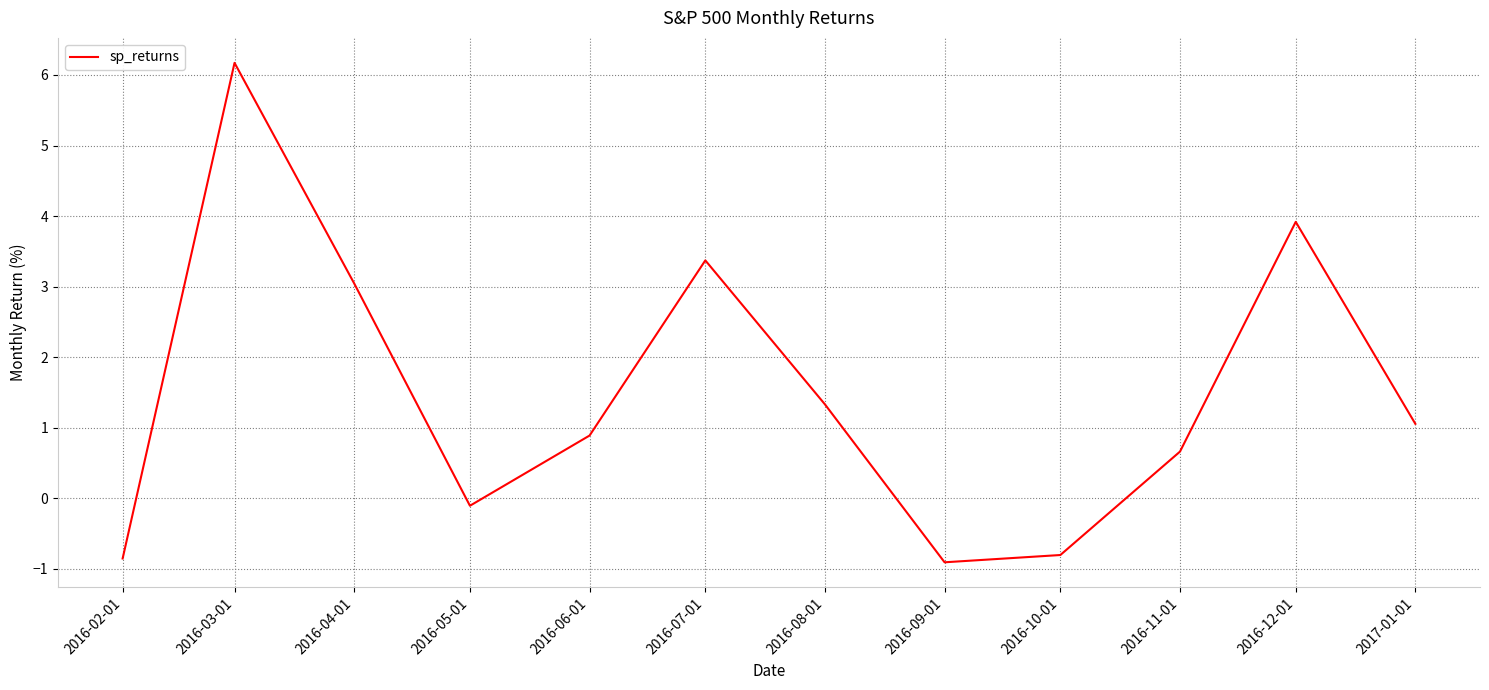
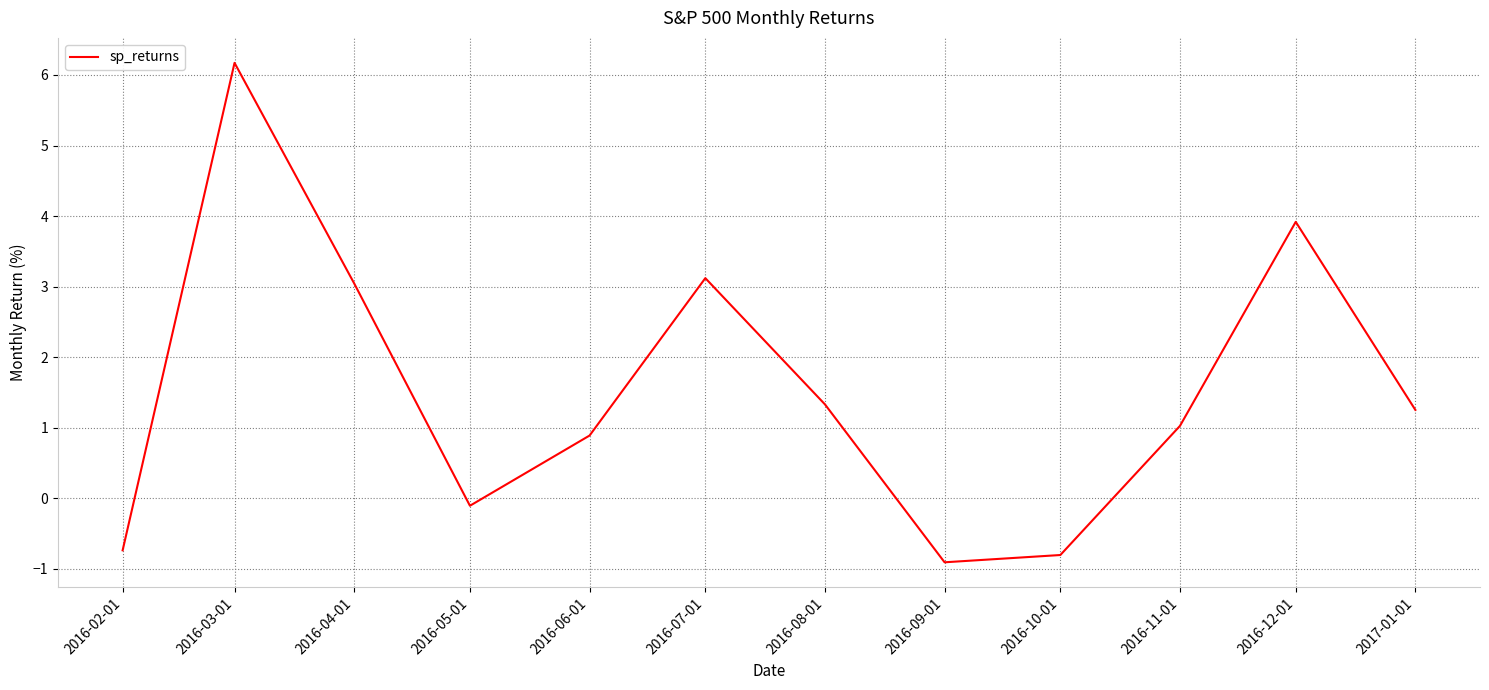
  {
-   "2016-02-01": -0.9,
+   "2016-02-01": -0.7,
    "2016-03-01": 6.2,
    "2016-04-01": 3.0,
    "2016-05-01": -0.1,
    "2016-06-01": 0.9,
-   "2016-07-01": 3.4,
+   "2016-07-01": 3.1,
    "2016-08-01": 1.3,
    "2016-09-01": -0.9,
    "2016-10-01": -0.8,
-   "2016-11-01": 0.7,
+   "2016-11-01": 1.0,
    "2016-12-01": 3.9,
-   "2017-01-01": 1.1
+   "2017-01-01": 1.3
  }
